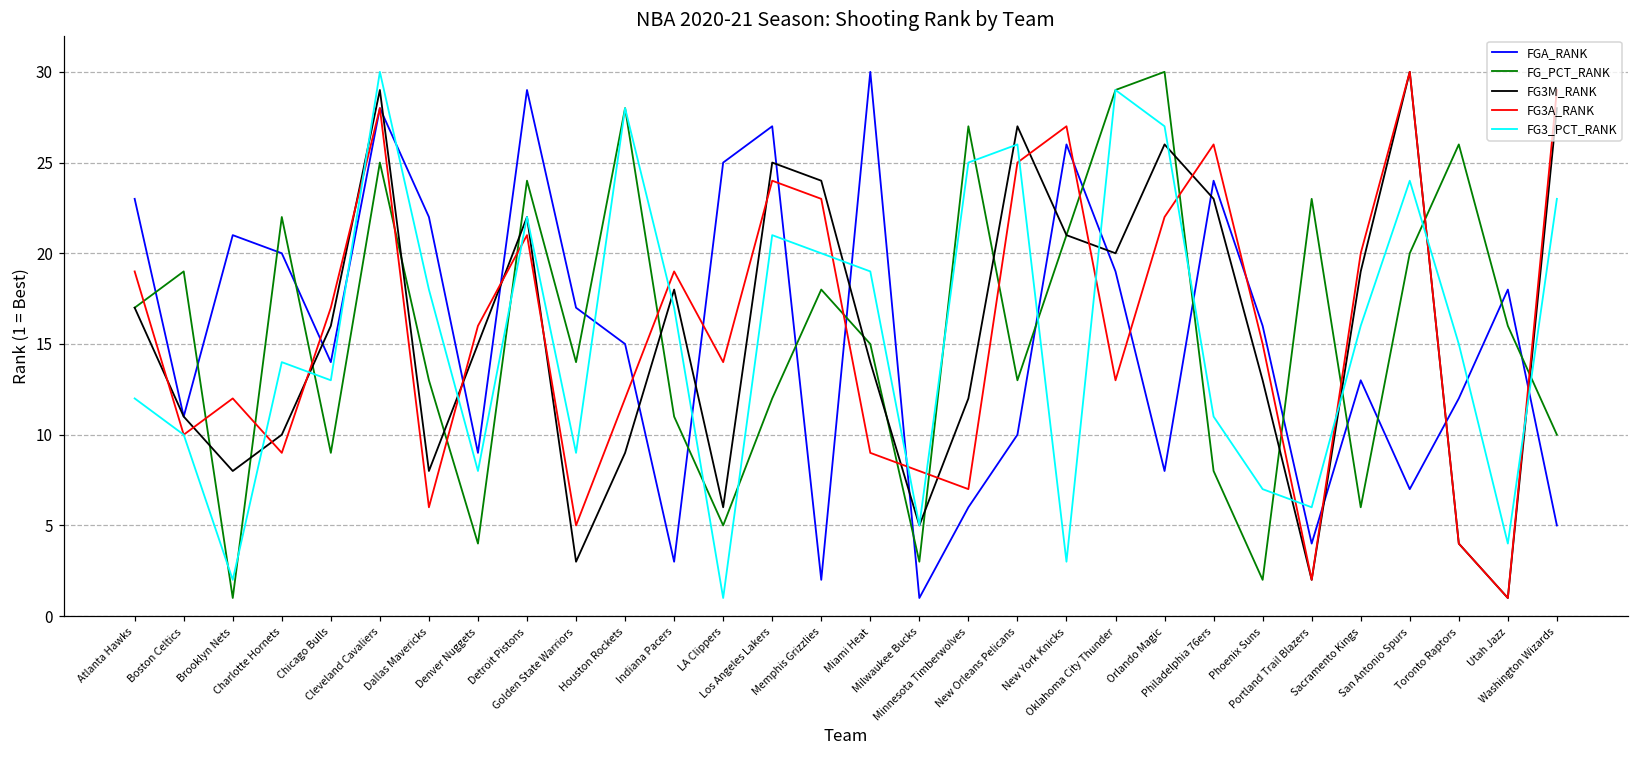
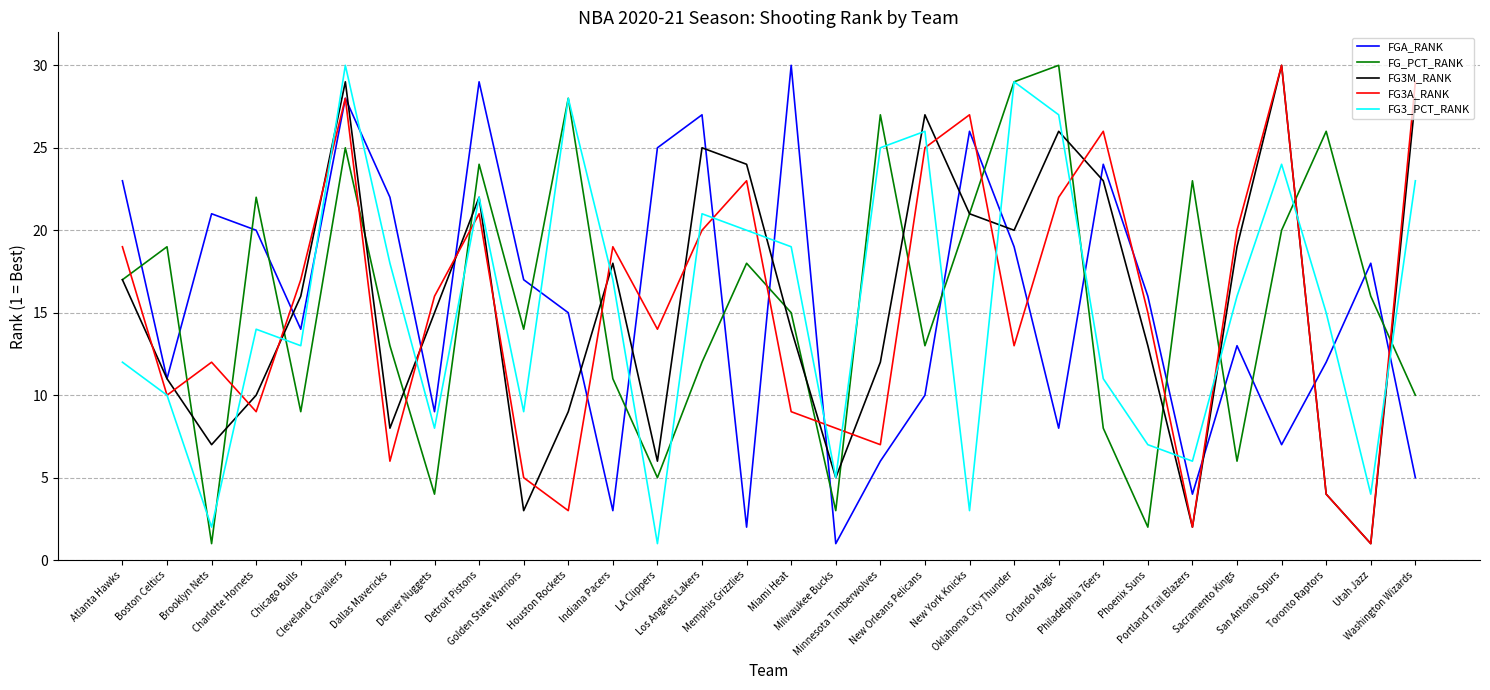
  {
    "FGA_RANK": {
      "Atlanta Hawks": 23,
      "Brooklyn Nets": 21,
      "Charlotte Hornets": 20,
      "Chicago Bulls": 14,
      "Dallas Mavericks": 22,
      "Denver Nuggets": 9,
      "Detroit Pistons": 29,
      "Golden State Warriors": 17,
      "Houston Rockets": 15,
      "Indiana Pacers": 3,
      "LA Clippers": 25,
      "Los Angeles Lakers": 27,
      "Memphis Grizzlies": 2,
      "Miami Heat": 30,
      "Milwaukee Bucks": 1,
      "Minnesota Timberwolves": 6,
      "New Orleans Pelicans": 10,
      "New York Knicks": 26,
      "Oklahoma City Thunder": 19,
      "Orlando Magic": 8,
      "Philadelphia 76ers": 24,
      "Phoenix Suns": 16,
      "Portland Trail Blazers": 4,
      "Sacramento Kings": 13,
      "San Antonio Spurs": 7,
      "Toronto Raptors": 12,
      "Utah Jazz": 18,
      "Washington Wizards": 5
    },
    "FG_PCT_RANK": {
      "Boston Celtics": 19,
      "Brooklyn Nets": 1,
      "Charlotte Hornets": 22,
      "Chicago Bulls": 9,
      "Cleveland Cavaliers": 25,
      "Dallas Mavericks": 13,
      "Denver Nuggets": 4,
      "Detroit Pistons": 24,
      "Golden State Warriors": 14,
      "Indiana Pacers": 11,
      "LA Clippers": 5,
      "Los Angeles Lakers": 12,
      "Memphis Grizzlies": 18,
      "Miami Heat": 15,
      "Milwaukee Bucks": 3,
      "Minnesota Timberwolves": 27,
      "New Orleans Pelicans": 13,
      "Orlando Magic": 30,
      "Philadelphia 76ers": 8,
      "Phoenix Suns": 2,
      "Portland Trail Blazers": 23,
      "Sacramento Kings": 6,
      "San Antonio Spurs": 20,
      "Toronto Raptors": 26,
      "Utah Jazz": 16,
      "Washington Wizards": 10
    },
    "FG3M_RANK": {
-     "Brooklyn Nets": 8,
+     "Brooklyn Nets": 7,
      "Charlotte Hornets": 10,
      "Chicago Bulls": 16,
      "Cleveland Cavaliers": 29,
      "Dallas Mavericks": 8,
      "Denver Nuggets": 15,
      "Golden State Warriors": 3,
      "Houston Rockets": 9,
      "Indiana Pacers": 18,
      "LA Clippers": 6,
      "Los Angeles Lakers": 25,
      "Memphis Grizzlies": 24,
      "Miami Heat": 14,
      "Minnesota Timberwolves": 12,
      "New Orleans Pelicans": 27,
      "Oklahoma City Thunder": 20,
      "Orlando Magic": 26,
      "Philadelphia 76ers": 23,
      "Phoenix Suns": 13,
      "Sacramento Kings": 19
    },
    "FG3A_RANK": {
      "Atlanta Hawks": 19,
      "Brooklyn Nets": 12,
      "Charlotte Hornets": 9,
      "Chicago Bulls": 17,
      "Dallas Mavericks": 6,
      "Denver Nuggets": 16,
      "Detroit Pistons": 21,
      "Golden State Warriors": 5,
-     "Houston Rockets": 12,
+     "Houston Rockets": 3,
      "Indiana Pacers": 19,
      "LA Clippers": 14,
-     "Los Angeles Lakers": 24,
+     "Los Angeles Lakers": 20,
      "Memphis Grizzlies": 23,
      "Miami Heat": 9,
      "Milwaukee Bucks": 8,
      "Minnesota Timberwolves": 7,
      "New Orleans Pelicans": 25,
      "New York Knicks": 27,
      "Oklahoma City Thunder": 13,
      "Orlando Magic": 22,
      "Philadelphia 76ers": 26,
      "Phoenix Suns": 15,
      "Sacramento Kings": 20
    },
    "FG3_PCT_RANK": {
      "Atlanta Hawks": 12,
      "Brooklyn Nets": 2,
      "Charlotte Hornets": 14,
      "Chicago Bulls": 13,
      "Cleveland Cavaliers": 30,
      "Dallas Mavericks": 18,
      "Denver Nuggets": 8,
      "Golden State Warriors": 9,
      "Indiana Pacers": 17,
      "LA Clippers": 1,
      "Los Angeles Lakers": 21,
      "Memphis Grizzlies": 20,
      "Miami Heat": 19,
      "Minnesota Timberwolves": 25,
      "New Orleans Pelicans": 26,
      "New York Knicks": 3,
      "Orlando Magic": 27,
      "Philadelphia 76ers": 11,
      "Phoenix Suns": 7,
      "Portland Trail Blazers": 6,
      "Sacramento Kings": 16,
      "San Antonio Spurs": 24,
      "Toronto Raptors": 15,
      "Utah Jazz": 4,
      "Washington Wizards": 23
    }
  }
